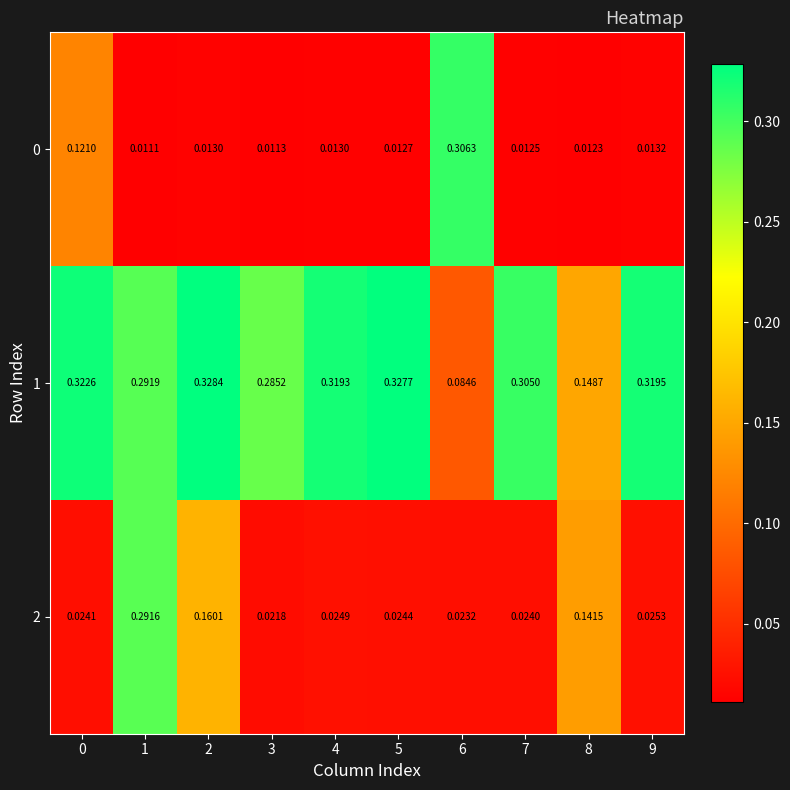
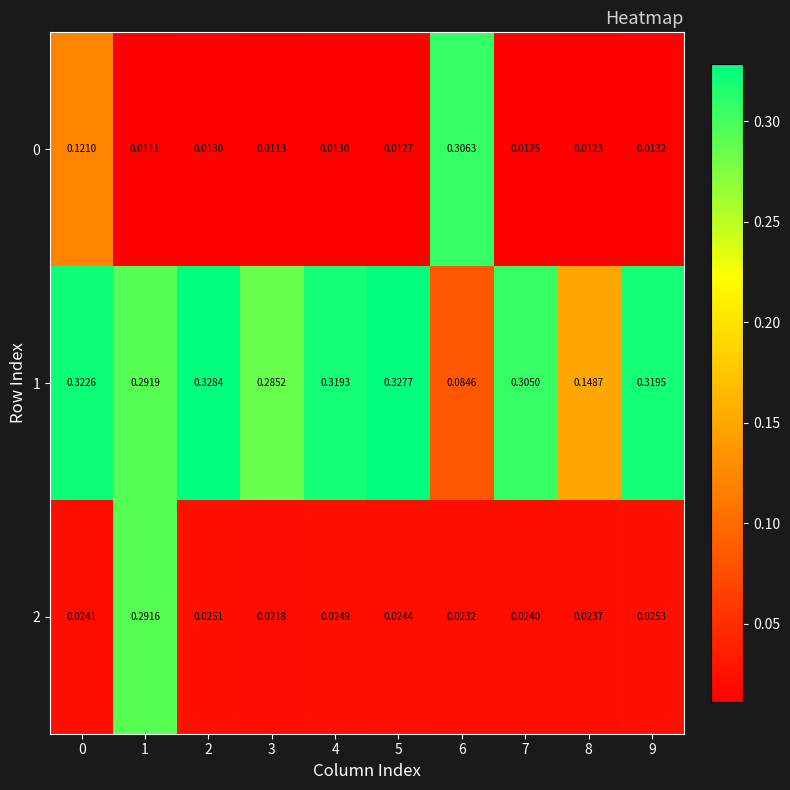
  {
    "0": {
      "0": 0.1210,
      "1": 0.0111,
      "2": 0.0130,
      "3": 0.0113,
      "4": 0.0130,
      "5": 0.0127,
      "6": 0.3063,
      "7": 0.0125,
      "8": 0.0123,
      "9": 0.0132
    },
    "1": {
      "0": 0.3226,
      "1": 0.2919,
      "2": 0.3284,
      "3": 0.2852,
      "4": 0.3193,
      "5": 0.3277,
      "6": 0.0846,
      "7": 0.3050,
      "8": 0.1487,
      "9": 0.3195
    },
    "2": {
      "0": 0.0241,
      "1": 0.2916,
-     "2": 0.1601,
+     "2": 0.0251,
      "3": 0.0218,
      "4": 0.0249,
      "5": 0.0244,
      "6": 0.0232,
      "7": 0.0240,
-     "8": 0.1415,
+     "8": 0.0237,
      "9": 0.0253
    }
  }
